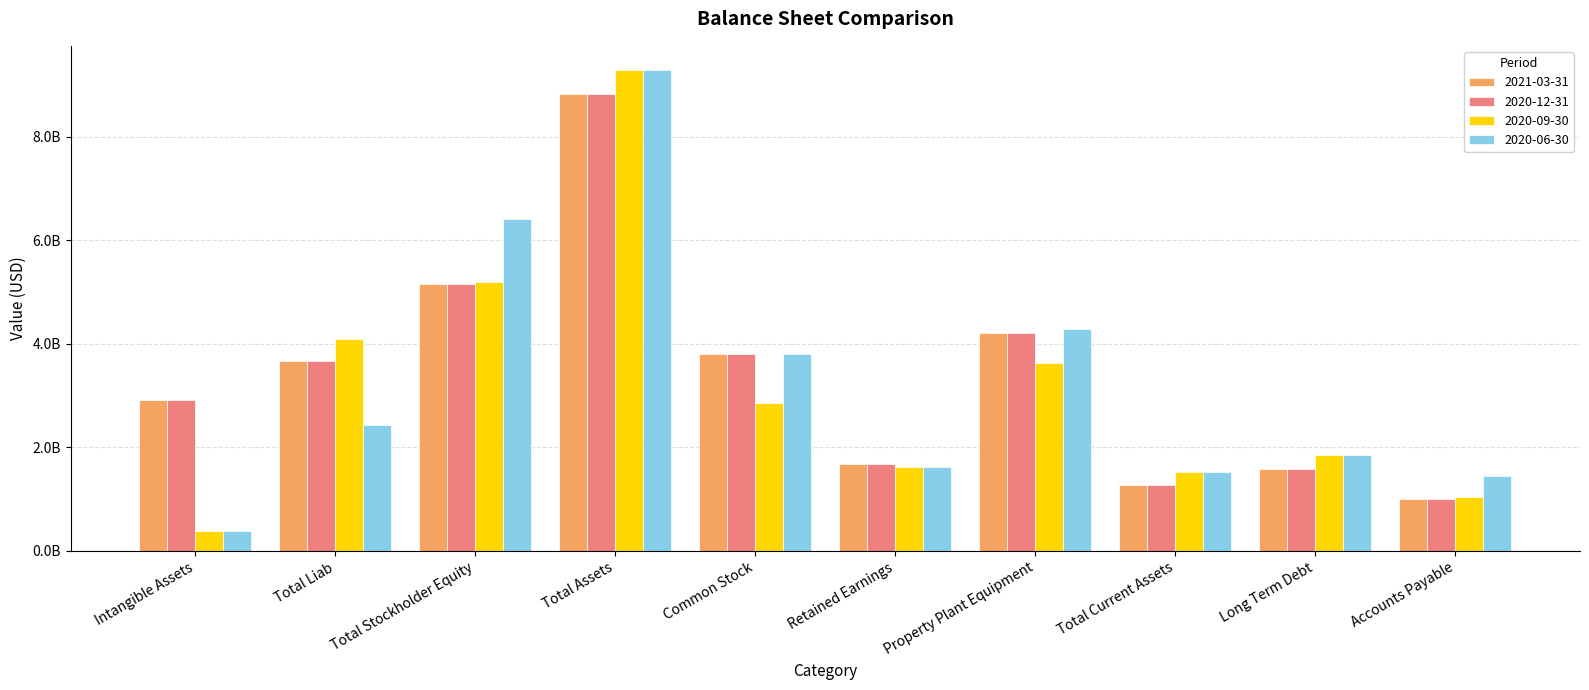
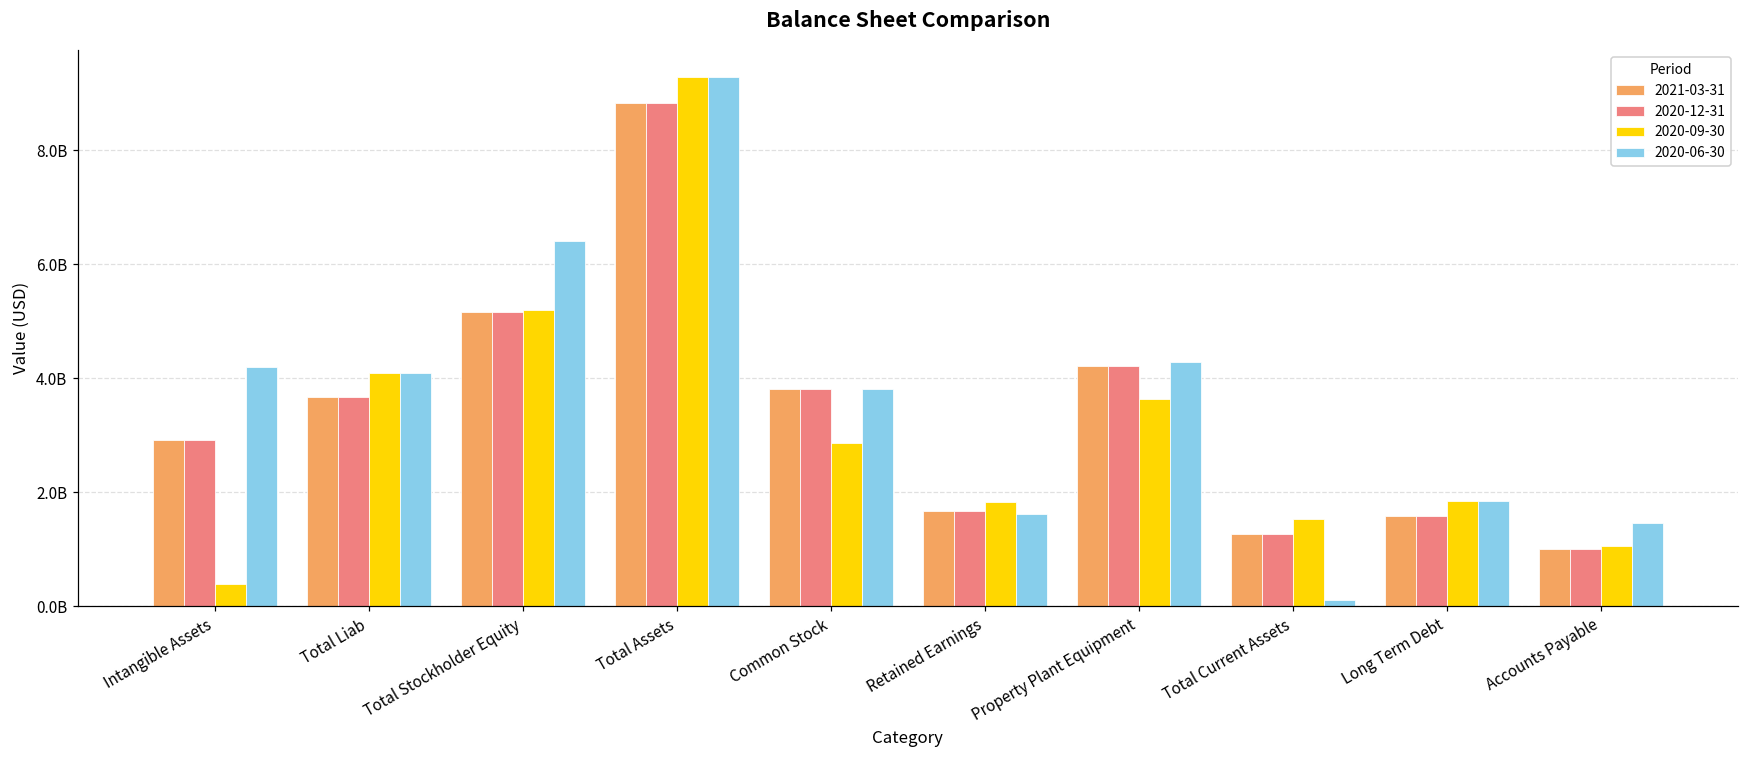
  {
    "2020-09-30": {
      "Intangible Assets": 400000000,
      "Total Liab": 4100000000,
      "Total Stockholder Equity": 5200000000,
      "Total Assets": 9300000000,
      "Common Stock": 2900000000,
-     "Retained Earnings": 1600000000,
+     "Retained Earnings": 1800000000,
      "Property Plant Equipment": 3600000000,
      "Total Current Assets": 1500000000,
      "Long Term Debt": 1800000000,
      "Accounts Payable": 1000000000
    },
    "2020-06-30": {
-     "Intangible Assets": 400000000,
-     "Total Liab": 2400000000,
+     "Intangible Assets": 4200000000,
+     "Total Liab": 4100000000,
      "Total Stockholder Equity": 6400000000,
      "Total Assets": 9300000000,
      "Common Stock": 3800000000,
      "Retained Earnings": 1600000000,
      "Property Plant Equipment": 4300000000,
-     "Total Current Assets": 1500000000,
+     "Total Current Assets": 100000000,
      "Long Term Debt": 1800000000,
      "Accounts Payable": 1400000000
    }
  }
